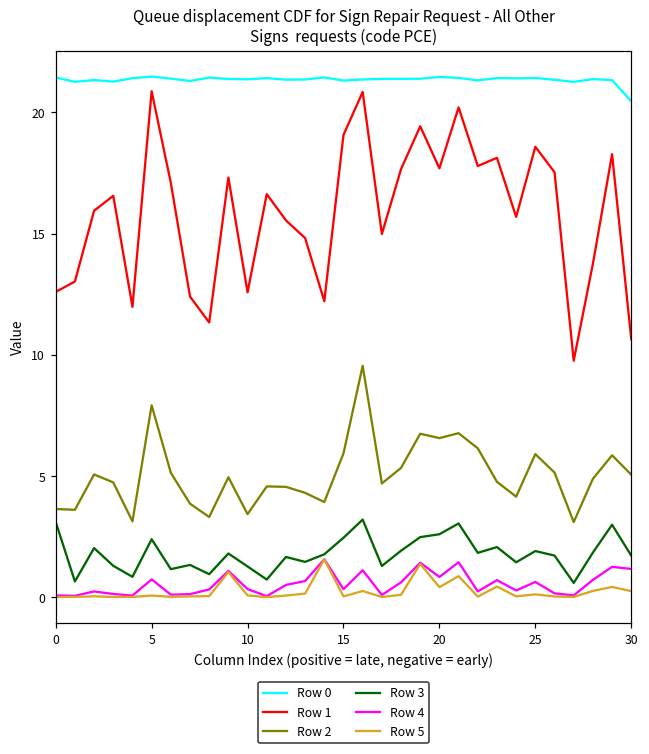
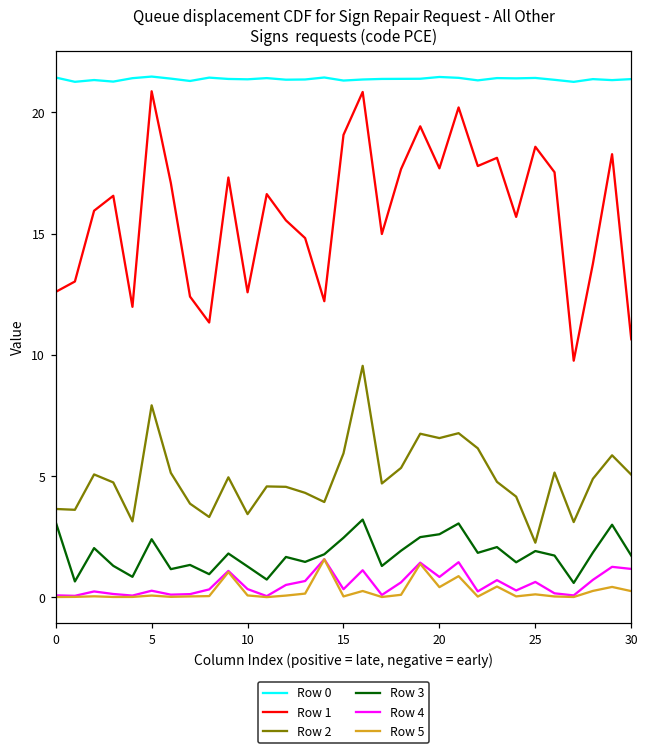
  {
    "Row 0": {
      "0": 21.4,
      "5": 21.5,
      "10": 21.4,
      "15": 21.3,
      "20": 21.5,
      "25": 21.4,
-     "30": 20.5
+     "30": 21.4
    },
    "Row 1": {
      "0": 12.6,
      "5": 20.9,
      "10": 12.6,
      "15": 19.1,
      "20": 17.7,
      "25": 18.6,
      "30": 10.6
    },
    "Row 2": {
      "0": 3.6,
      "5": 7.9,
      "10": 3.4,
      "15": 5.9,
      "20": 6.6,
-     "25": 5.9,
+     "25": 2.2,
      "30": 5.1
    },
    "Row 3": {
      "0": 3.1,
      "5": 2.4,
      "10": 1.3,
      "15": 2.5,
      "20": 2.6,
      "25": 1.9,
      "30": 1.7
    },
    "Row 4": {
-     "5": 0.7,
+     "5": 0.3,
      "10": 0.3,
      "15": 0.3,
      "20": 0.8,
      "25": 0.6,
      "30": 1.2
    },
    "Row 5": {
      "5": 0.1,
      "10": 0.1,
      "15": 0.0,
      "20": 0.4,
      "25": 0.1,
      "30": 0.3
    }
  }
